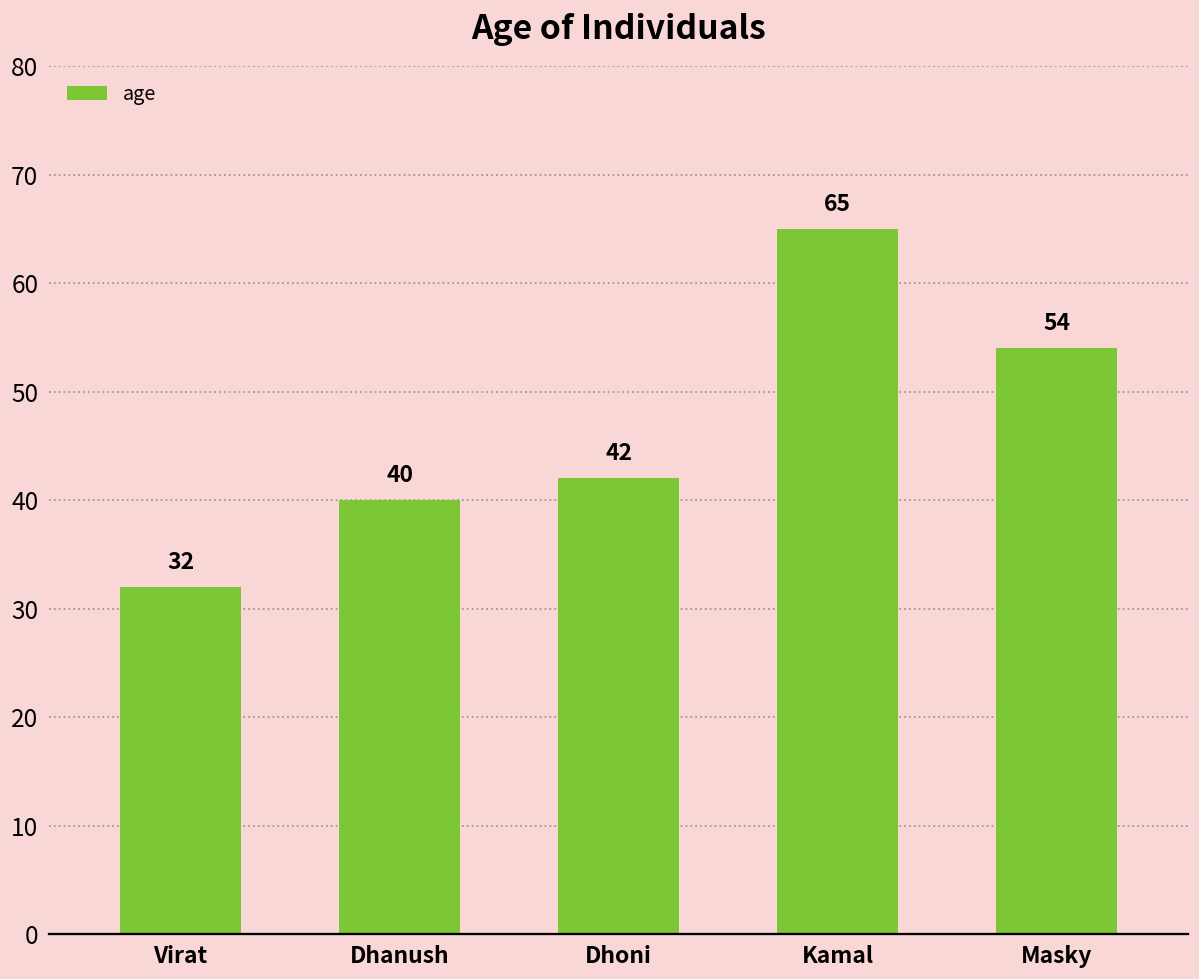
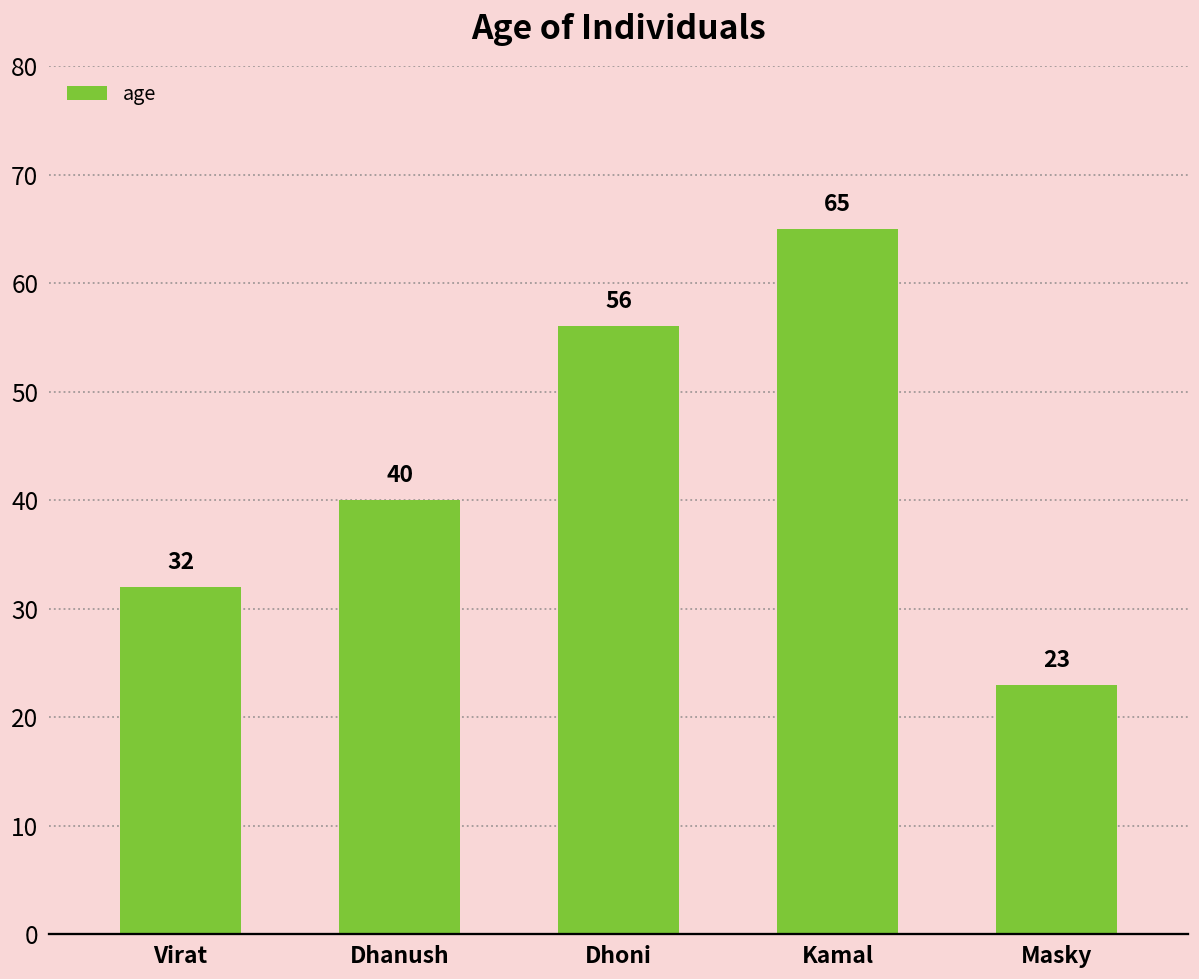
  {
    "Virat": 32,
    "Dhanush": 40,
-   "Dhoni": 42,
+   "Dhoni": 56,
    "Kamal": 65,
-   "Masky": 54
+   "Masky": 23
  }
